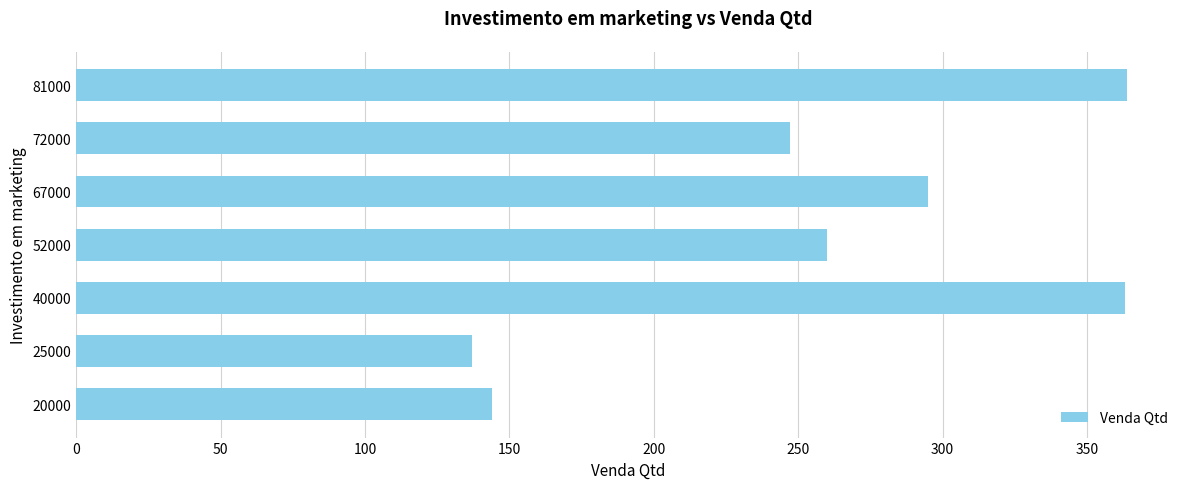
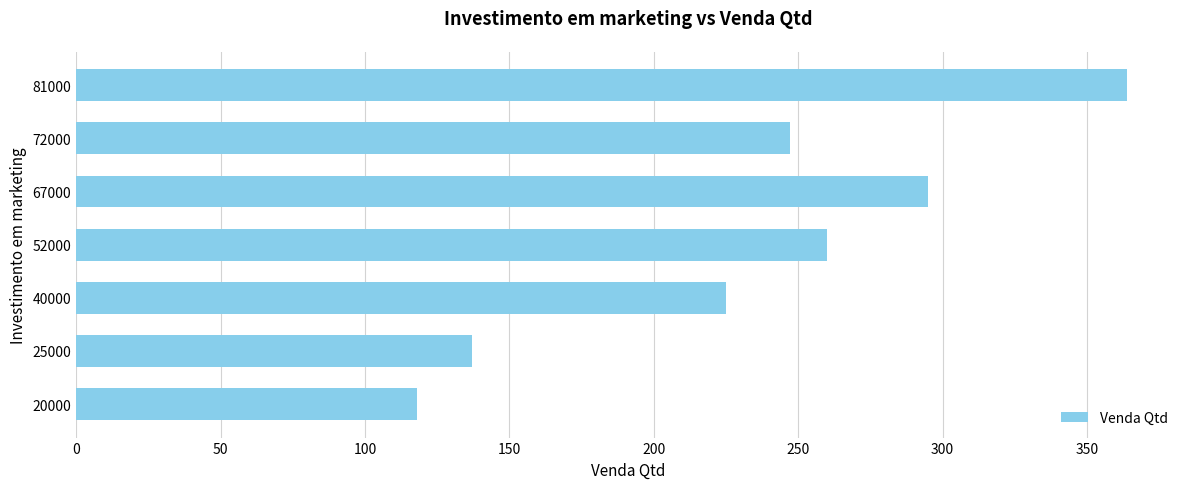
  {
    "81000": 364,
    "72000": 247,
    "67000": 295,
    "52000": 260,
-   "40000": 363,
+   "40000": 225,
    "25000": 137,
-   "20000": 144
+   "20000": 118
  }
